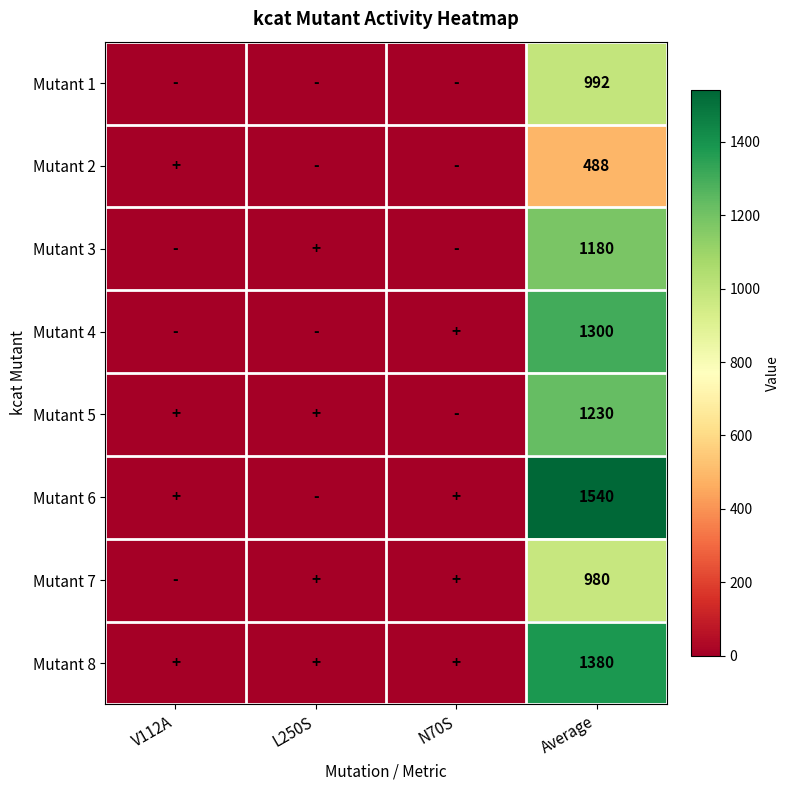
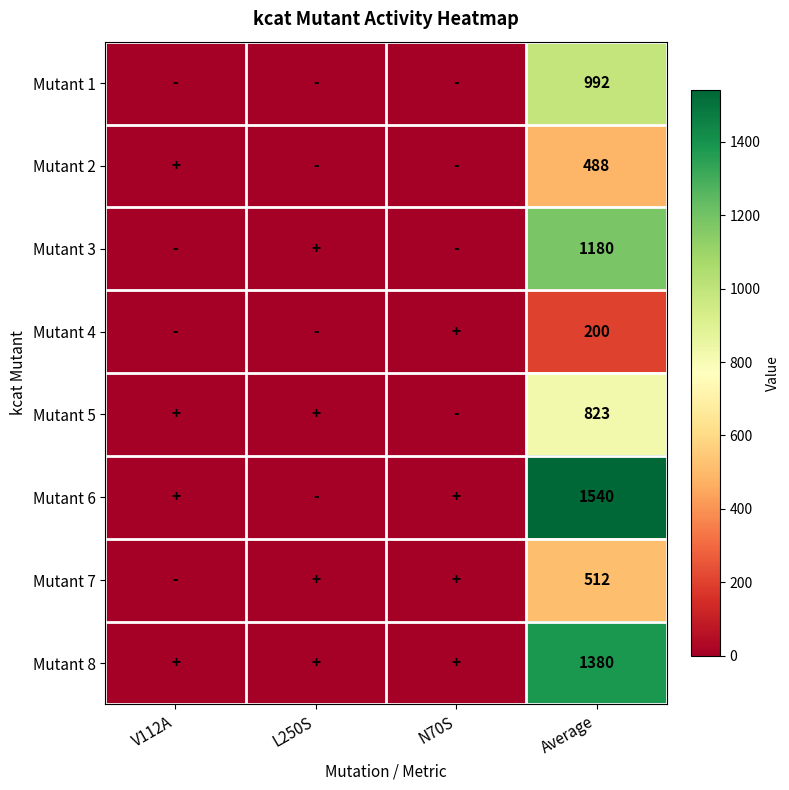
  {
    "Mutant 1": {
      "Average": 992
    },
    "Mutant 2": {
      "Average": 488
    },
    "Mutant 3": {
      "Average": 1180
    },
    "Mutant 4": {
-     "Average": 1300
+     "Average": 200
    },
    "Mutant 5": {
-     "Average": 1230
+     "Average": 823
    },
    "Mutant 6": {
      "Average": 1540
    },
    "Mutant 7": {
-     "Average": 980
+     "Average": 512
    },
    "Mutant 8": {
      "Average": 1380
    }
  }
